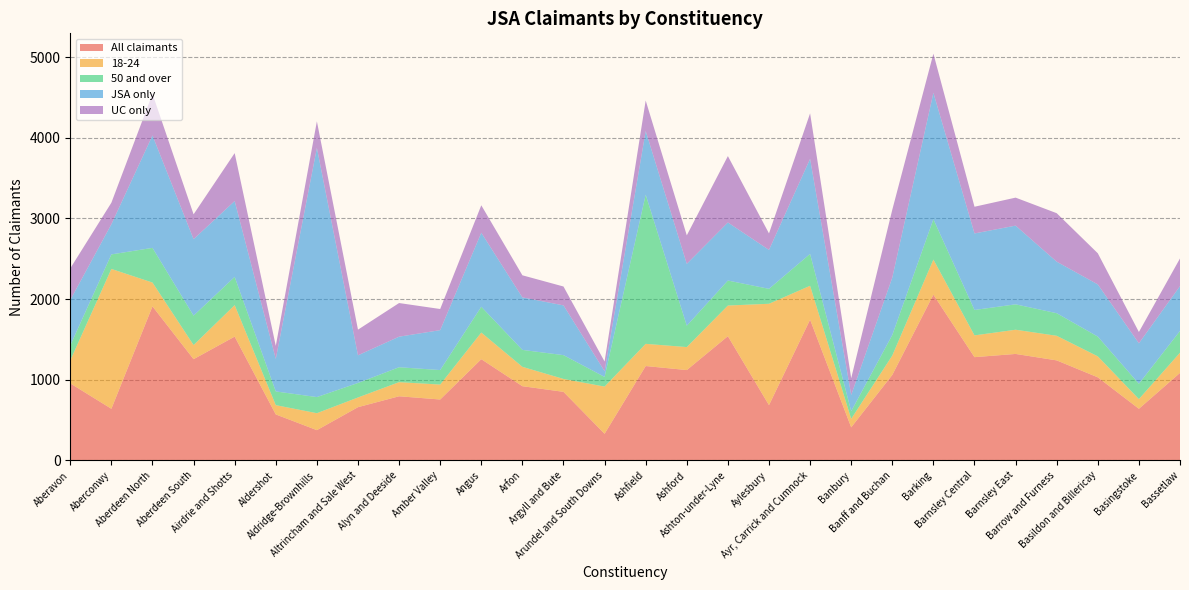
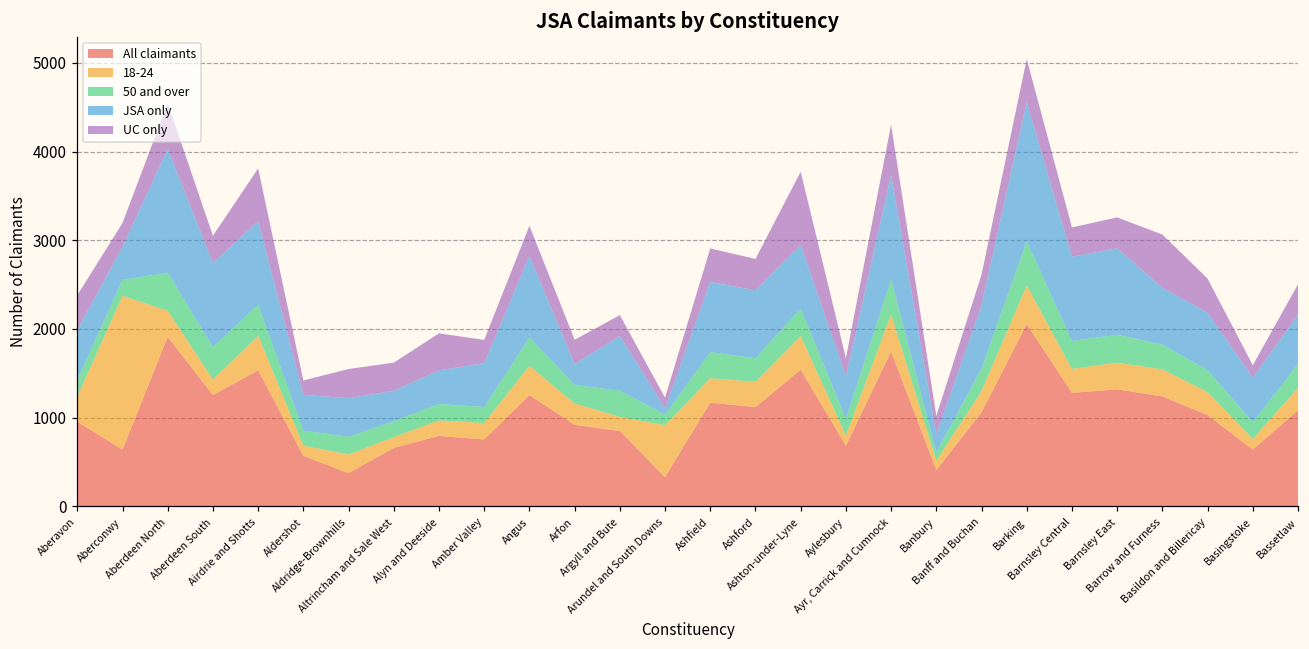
  {
    "All claimants": {
      "Aberavon": 1000,
      "Aberconwy": 600,
      "Aberdeen North": 1900,
      "Aberdeen South": 1300,
      "Airdrie and Shotts": 1500,
      "Aldershot": 600,
      "Aldridge-Brownhills": 400,
      "Altrincham and Sale West": 700,
      "Alyn and Deeside": 800,
      "Amber Valley": 800,
      "Angus": 1300,
      "Arfon": 900,
      "Argyll and Bute": 900,
      "Arundel and South Downs": 300,
      "Ashfield": 1200,
      "Ashford": 1100,
      "Ashton-under-Lyne": 1500,
      "Aylesbury": 700,
      "Ayr, Carrick and Cumnock": 1700,
      "Banbury": 400,
      "Banff and Buchan": 1100,
      "Barking": 2100,
      "Barnsley Central": 1300,
      "Barnsley East": 1300,
      "Barrow and Furness": 1200,
      "Basildon and Billericay": 1000,
      "Basingstoke": 600,
      "Bassetlaw": 1100
    },
    "18-24": {
      "Aberavon": 300,
      "Aberconwy": 1700,
      "Aberdeen North": 300,
      "Aberdeen South": 200,
      "Airdrie and Shotts": 400,
      "Aldershot": 100,
      "Aldridge-Brownhills": 200,
      "Altrincham and Sale West": 100,
      "Alyn and Deeside": 200,
      "Amber Valley": 200,
      "Angus": 300,
      "Arfon": 200,
      "Argyll and Bute": 200,
      "Arundel and South Downs": 600,
      "Ashfield": 300,
      "Ashford": 300,
      "Ashton-under-Lyne": 400,
-     "Aylesbury": 1300,
+     "Aylesbury": 100,
      "Ayr, Carrick and Cumnock": 400,
      "Banbury": 100,
      "Banff and Buchan": 200,
      "Barking": 400,
      "Barnsley Central": 300,
      "Barnsley East": 300,
      "Barrow and Furness": 300,
      "Basildon and Billericay": 300,
      "Basingstoke": 100,
      "Bassetlaw": 300
    },
    "50 and over": {
      "Aberavon": 200,
      "Aberconwy": 200,
      "Aberdeen North": 400,
      "Aberdeen South": 400,
      "Airdrie and Shotts": 400,
      "Aldershot": 200,
      "Aldridge-Brownhills": 200,
      "Altrincham and Sale West": 200,
      "Alyn and Deeside": 200,
      "Amber Valley": 200,
      "Angus": 300,
      "Arfon": 200,
      "Argyll and Bute": 300,
      "Arundel and South Downs": 100,
-     "Ashfield": 1800,
+     "Ashfield": 300,
      "Ashford": 300,
      "Ashton-under-Lyne": 300,
      "Aylesbury": 200,
      "Ayr, Carrick and Cumnock": 400,
      "Banbury": 100,
      "Banff and Buchan": 300,
      "Barking": 500,
      "Barnsley Central": 300,
      "Barnsley East": 300,
      "Barrow and Furness": 300,
      "Basildon and Billericay": 200,
      "Basingstoke": 200,
      "Bassetlaw": 300
    },
    "JSA only": {
      "Aberavon": 600,
      "Aberconwy": 400,
      "Aberdeen North": 1400,
      "Aberdeen South": 900,
      "Airdrie and Shotts": 900,
      "Aldershot": 400,
-     "Aldridge-Brownhills": 3100,
+     "Aldridge-Brownhills": 400,
      "Altrincham and Sale West": 300,
      "Alyn and Deeside": 400,
      "Amber Valley": 500,
      "Angus": 900,
-     "Arfon": 700,
+     "Arfon": 200,
      "Argyll and Bute": 600,
      "Arundel and South Downs": 100,
      "Ashfield": 800,
      "Ashford": 800,
      "Ashton-under-Lyne": 700,
      "Aylesbury": 500,
      "Ayr, Carrick and Cumnock": 1200,
      "Banbury": 200,
      "Banff and Buchan": 700,
      "Barking": 1600,
      "Barnsley Central": 900,
      "Barnsley East": 1000,
      "Barrow and Furness": 600,
      "Basildon and Billericay": 600,
      "Basingstoke": 500,
      "Bassetlaw": 600
    },
    "UC only": {
      "Aberavon": 400,
      "Aberconwy": 300,
      "Aberdeen South": 300,
      "Airdrie and Shotts": 600,
      "Aldershot": 200,
      "Aldridge-Brownhills": 300,
      "Altrincham and Sale West": 300,
      "Alyn and Deeside": 400,
      "Amber Valley": 300,
      "Angus": 300,
      "Arfon": 300,
      "Argyll and Bute": 200,
      "Arundel and South Downs": 100,
      "Ashfield": 400,
      "Ashford": 400,
      "Ashton-under-Lyne": 800,
      "Aylesbury": 200,
      "Ayr, Carrick and Cumnock": 600,
      "Banbury": 200,
-     "Banff and Buchan": 800,
+     "Banff and Buchan": 300,
      "Barking": 500,
      "Barnsley Central": 300,
      "Barnsley East": 300,
      "Barrow and Furness": 600,
      "Basildon and Billericay": 400,
      "Basingstoke": 100,
      "Bassetlaw": 300
    }
  }
